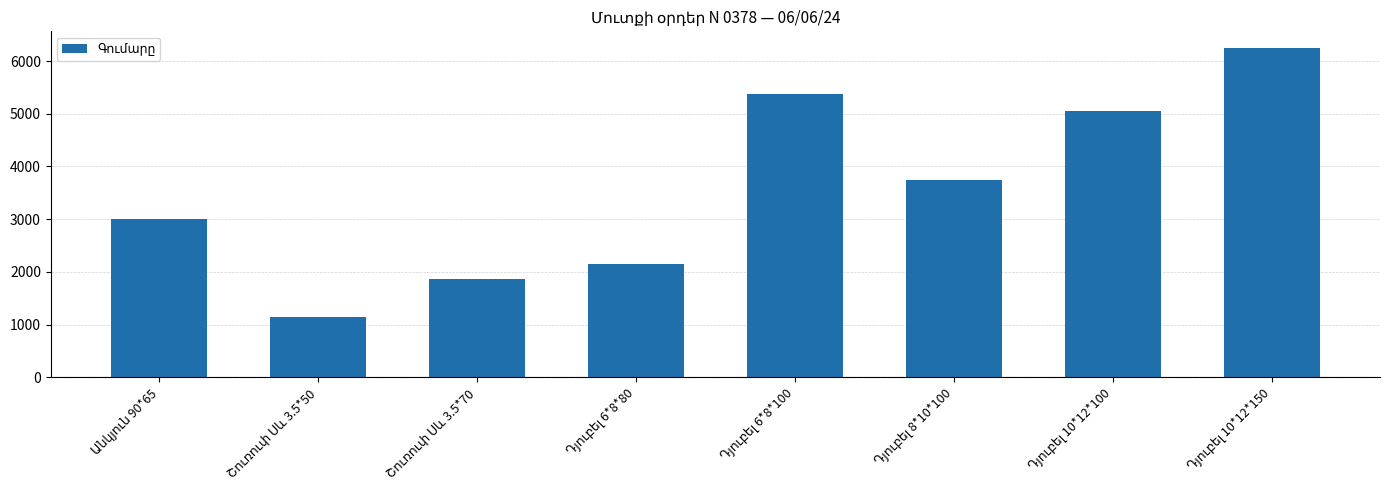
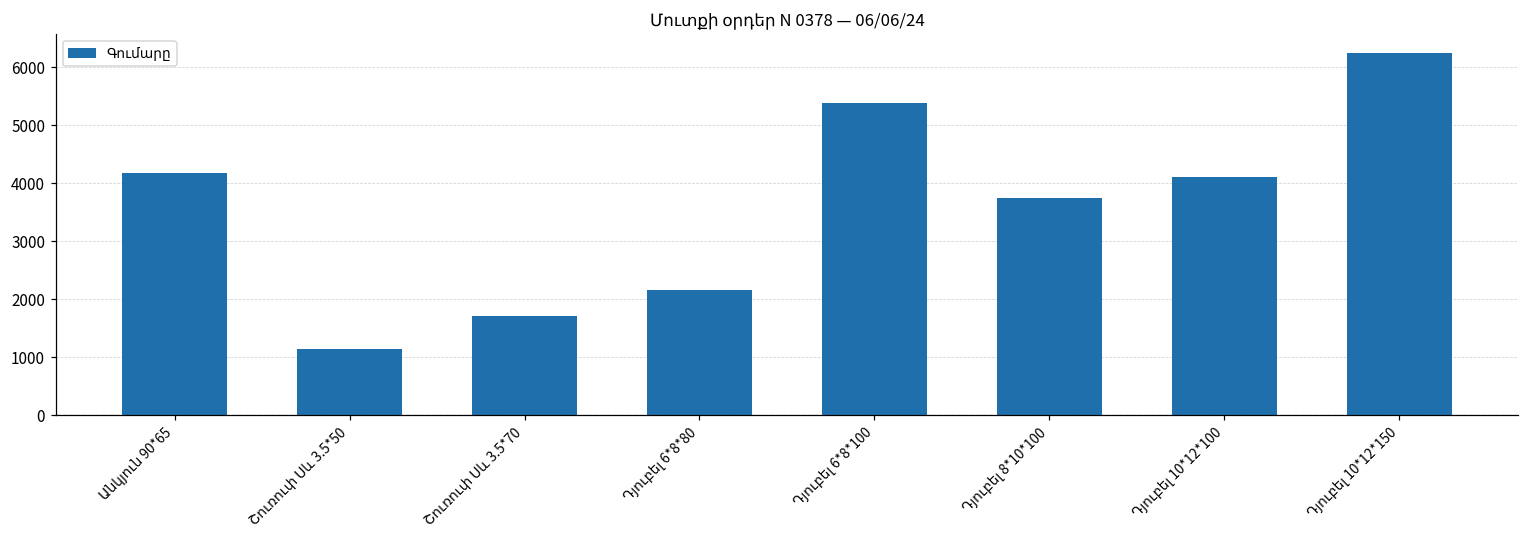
  {
-   "Անկյուն 90*65": 3000,
+   "Անկյուն 90*65": 4200,
    "Շուռուփ Սև 3.5*50": 1100,
-   "Շուռուփ Սև 3.5*70": 1900,
+   "Շուռուփ Սև 3.5*70": 1700,
    "Դյուբել 6*8*80": 2200,
    "Դյուբել 6*8*100": 5400,
    "Դյուբել 8*10*100": 3800,
-   "Դյուբել 10*12*100": 5100,
+   "Դյուբել 10*12*100": 4100,
    "Դյուբել 10*12*150": 6300
  }
